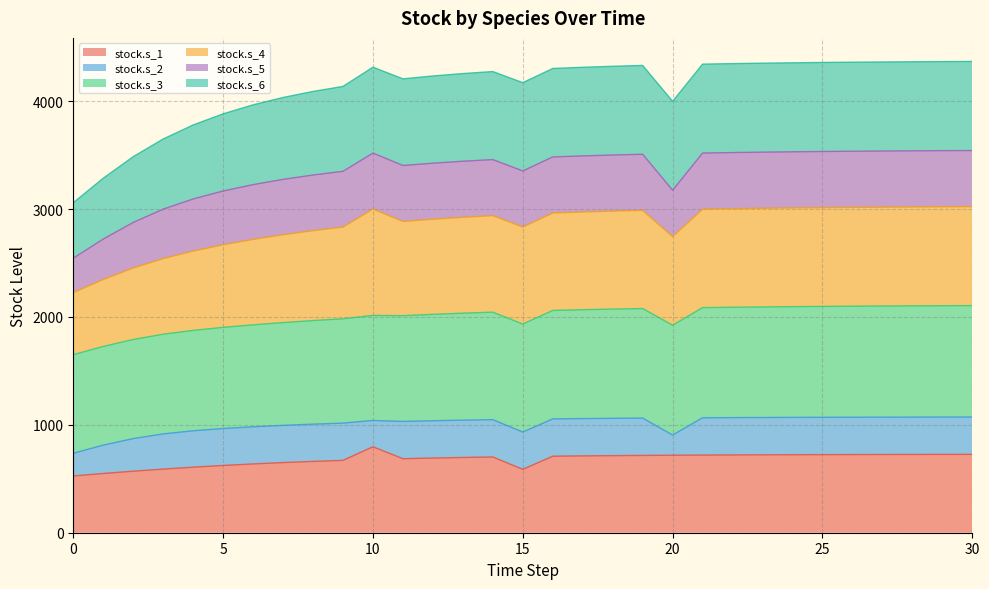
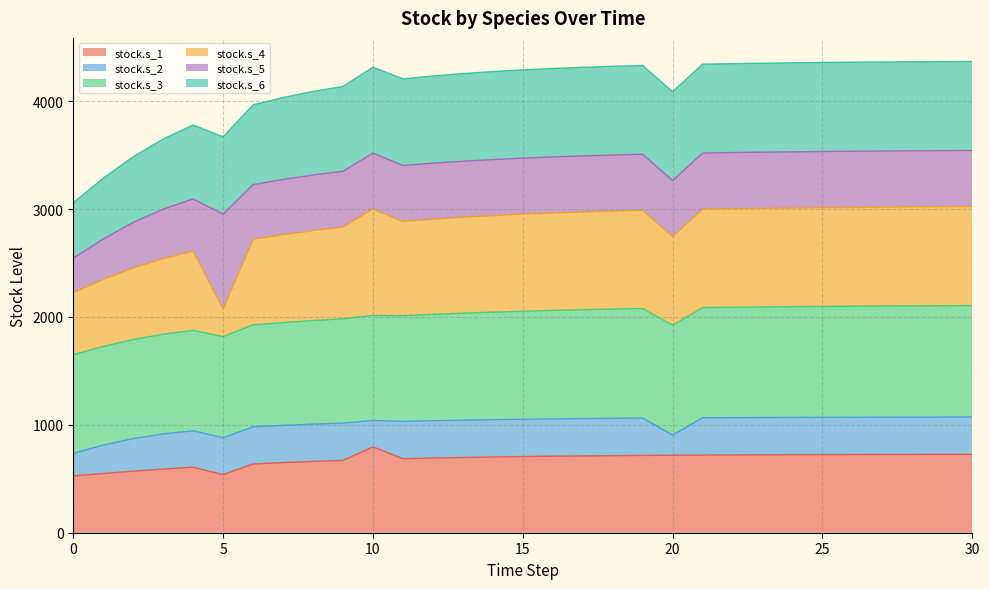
  {
    "stock.s_1": {
      "0": 530,
-     "5": 620,
+     "5": 540,
      "10": 800,
-     "15": 590,
+     "15": 710,
      "20": 720,
      "25": 720,
      "30": 730
    },
    "stock.s_2": {
      "0": 210,
      "5": 340,
      "10": 240,
      "15": 350,
      "20": 190,
      "25": 350,
      "30": 350
    },
    "stock.s_4": {
      "0": 580,
-     "5": 770,
+     "5": 250,
      "10": 990,
      "15": 900,
      "20": 820,
      "25": 920,
      "30": 920
    },
    "stock.s_5": {
      "0": 320,
-     "5": 500,
+     "5": 880,
      "10": 520,
      "15": 520,
-     "20": 430,
+     "20": 520,
      "25": 520,
      "30": 520
    }
  }
